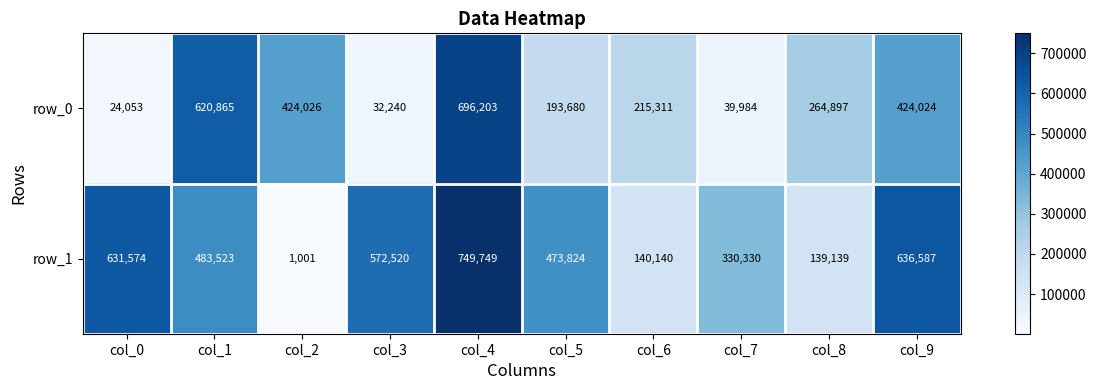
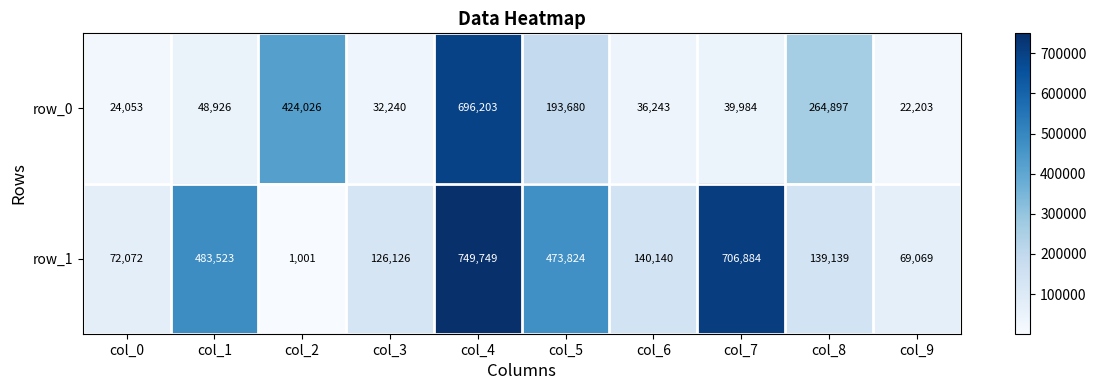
  {
    "row_0": {
      "col_0": "24,053",
-     "col_1": "620,865",
+     "col_1": "48,926",
      "col_2": "424,026",
      "col_3": "32,240",
      "col_4": "696,203",
      "col_5": "193,680",
-     "col_6": "215,311",
+     "col_6": "36,243",
      "col_7": "39,984",
      "col_8": "264,897",
-     "col_9": "424,024"
+     "col_9": "22,203"
    },
    "row_1": {
-     "col_0": "631,574",
+     "col_0": "72,072",
      "col_1": "483,523",
      "col_2": "1,001",
-     "col_3": "572,520",
+     "col_3": "126,126",
      "col_4": "749,749",
      "col_5": "473,824",
      "col_6": "140,140",
-     "col_7": "330,330",
+     "col_7": "706,884",
      "col_8": "139,139",
-     "col_9": "636,587"
+     "col_9": "69,069"
    }
  }
